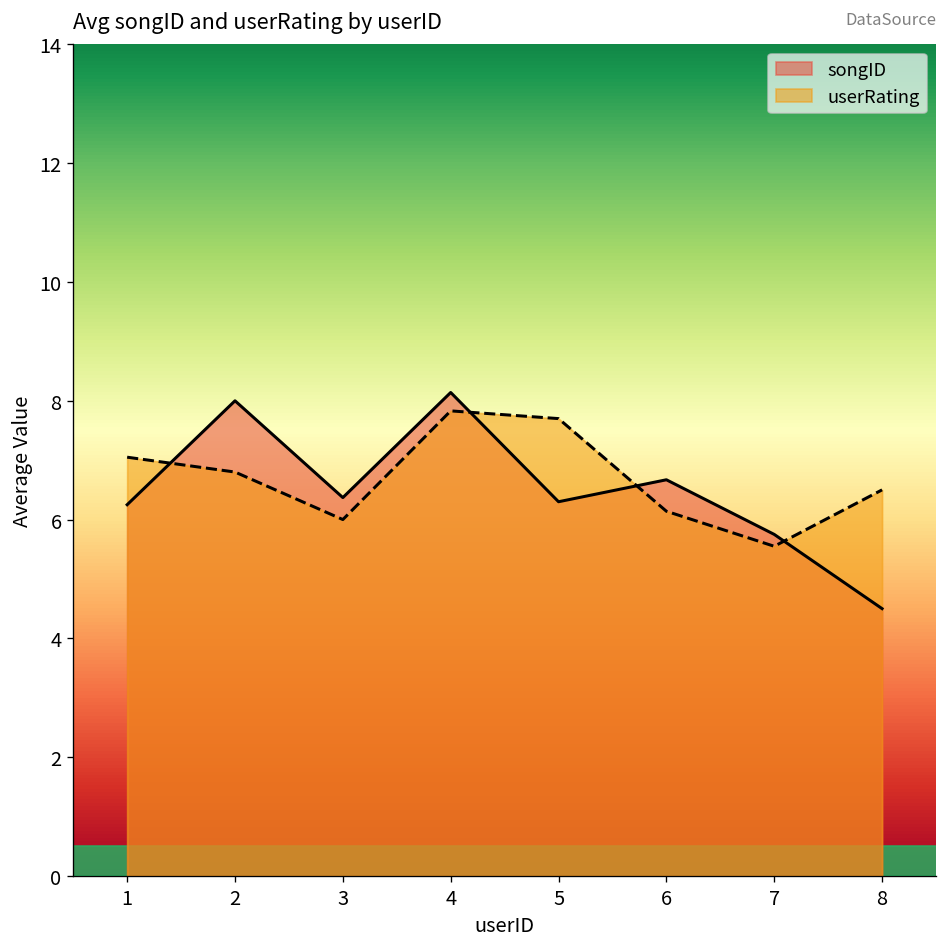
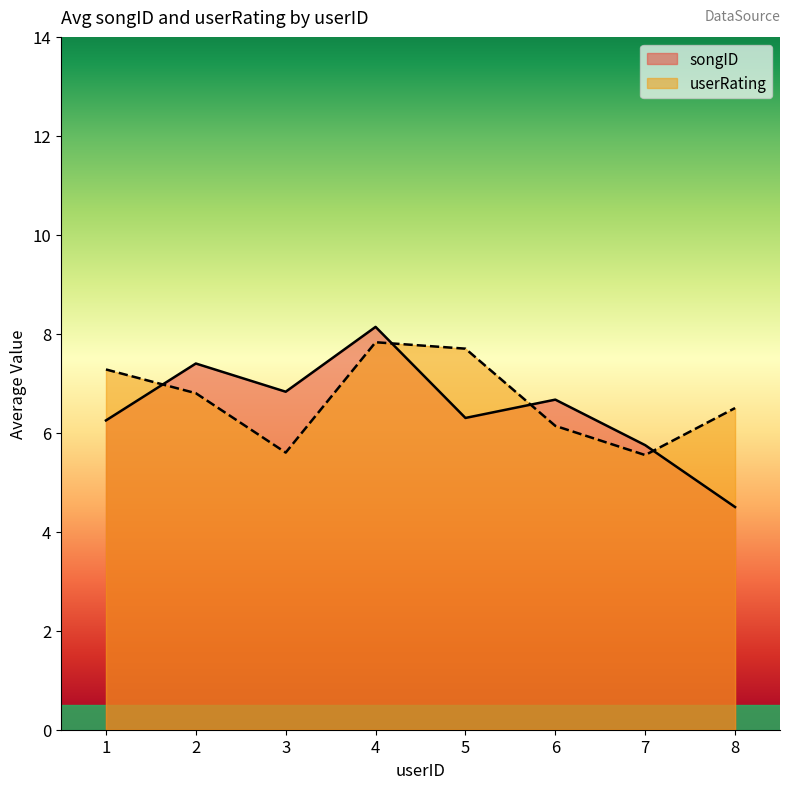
  {
    "songID": {
      "1": 6.3,
-     "2": 8.0,
-     "3": 6.4,
+     "2": 7.4,
+     "3": 6.8,
      "4": 8.1,
      "5": 6.3,
      "6": 6.7,
      "7": 5.8,
      "8": 4.5
    },
    "userRating": {
-     "1": 7.1,
+     "1": 7.3,
      "2": 6.8,
-     "3": 6.0,
+     "3": 5.6,
      "4": 7.8,
      "5": 7.7,
      "6": 6.1,
      "7": 5.6,
      "8": 6.5
    }
  }
